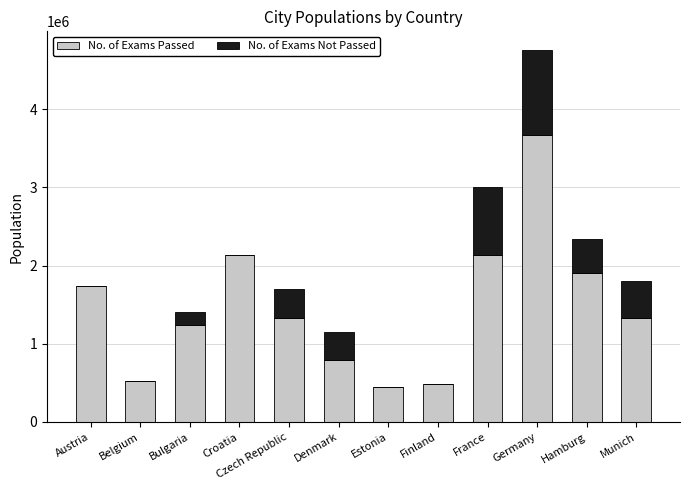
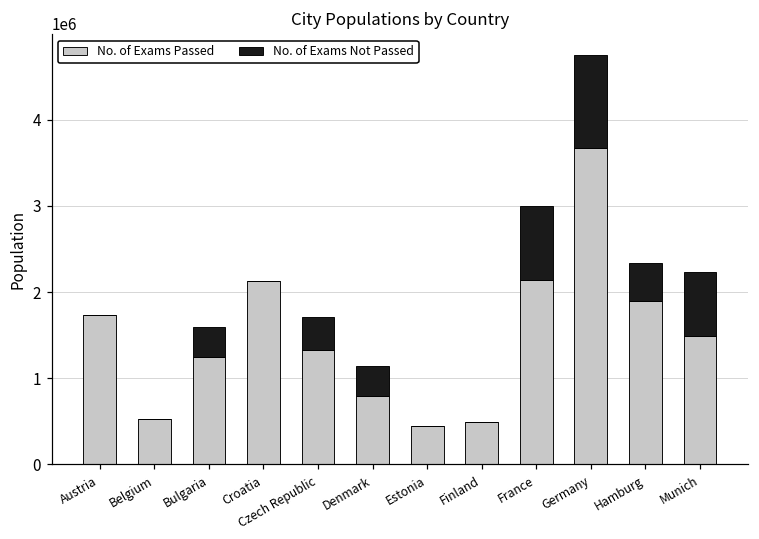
  {
    "No. of Exams Passed": {
      "Austria": 1700000,
      "Belgium": 500000,
      "Bulgaria": 1200000,
      "Croatia": 2100000,
      "Czech Republic": 1300000,
      "Denmark": 800000,
      "Estonia": 400000,
      "Finland": 500000,
      "France": 2100000,
      "Germany": 3700000,
      "Hamburg": 1900000,
-     "Munich": 1300000
+     "Munich": 1500000
    },
    "No. of Exams Not Passed": {
      "Austria": 0,
      "Belgium": 0,
-     "Bulgaria": 200000,
+     "Bulgaria": 300000,
      "Croatia": 0,
      "Czech Republic": 400000,
      "Denmark": 300000,
      "Estonia": 0,
      "Finland": 0,
      "France": 900000,
      "Germany": 1100000,
      "Hamburg": 400000,
-     "Munich": 500000
+     "Munich": 800000
    }
  }
